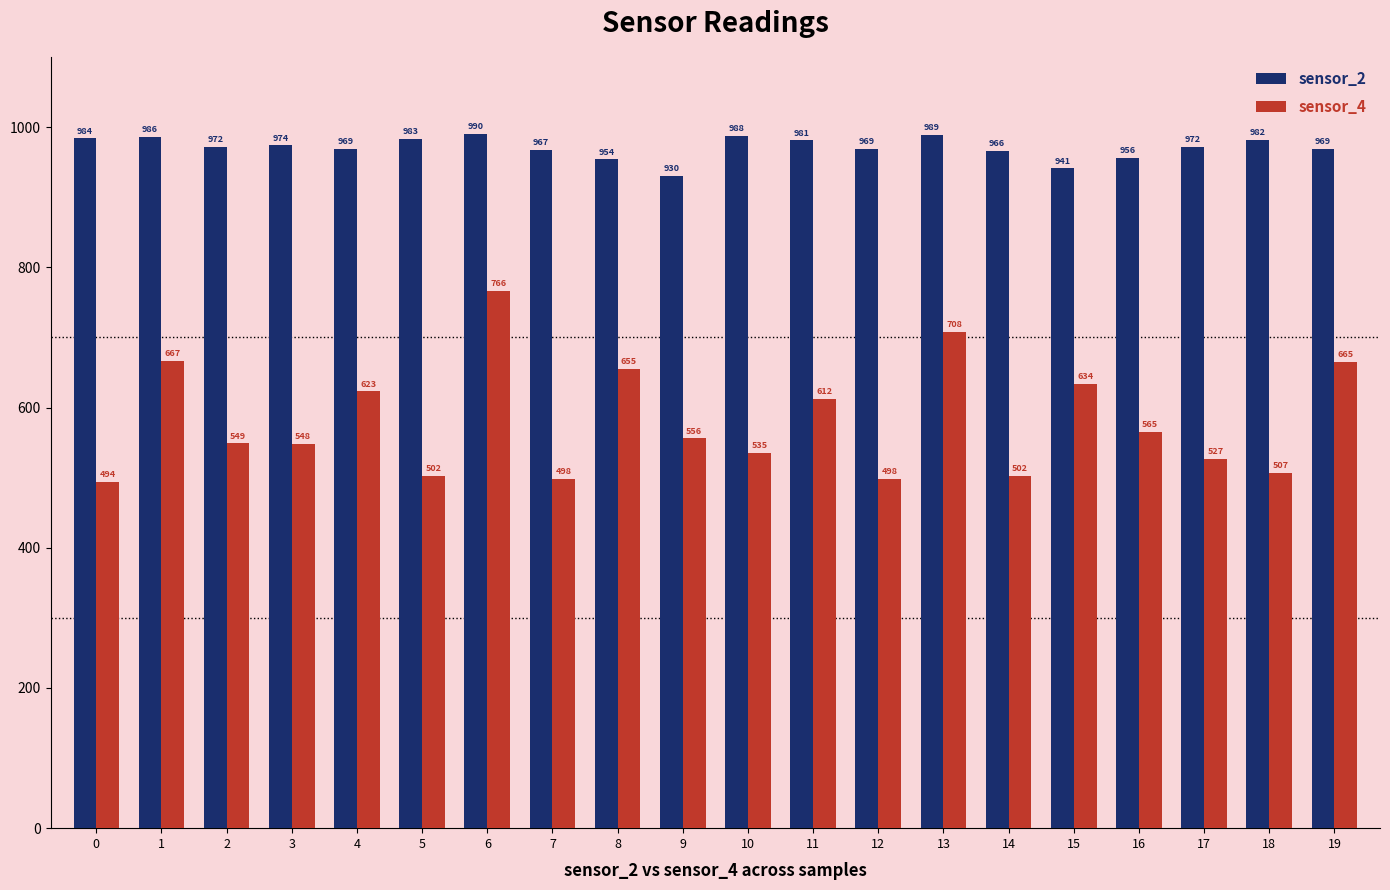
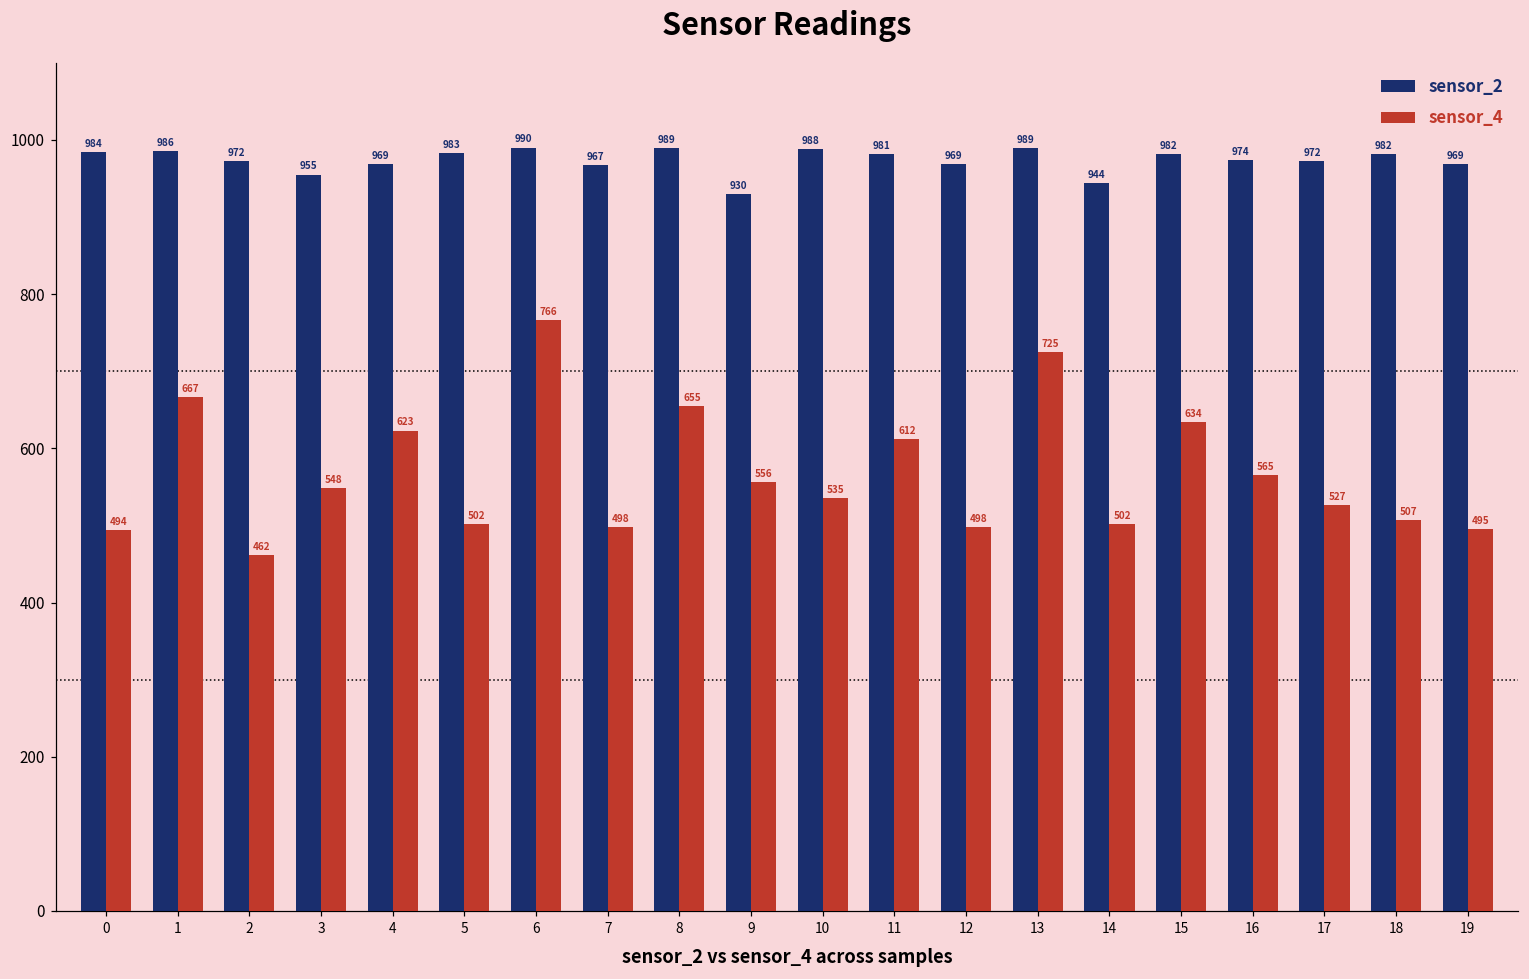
  {
    "sensor_2": {
      "0": 984,
      "1": 986,
      "2": 972,
-     "3": 974,
+     "3": 955,
      "4": 969,
      "5": 983,
      "6": 990,
      "7": 967,
-     "8": 954,
+     "8": 989,
      "9": 930,
      "10": 988,
      "11": 981,
      "12": 969,
      "13": 989,
-     "14": 966,
-     "15": 941,
-     "16": 956,
+     "14": 944,
+     "15": 982,
+     "16": 974,
      "17": 972,
      "18": 982,
      "19": 969
    },
    "sensor_4": {
      "0": 494,
      "1": 667,
-     "2": 549,
+     "2": 462,
      "3": 548,
      "4": 623,
      "5": 502,
      "6": 766,
      "7": 498,
      "8": 655,
      "9": 556,
      "10": 535,
      "11": 612,
      "12": 498,
-     "13": 708,
+     "13": 725,
      "14": 502,
      "15": 634,
      "16": 565,
      "17": 527,
      "18": 507,
-     "19": 665
+     "19": 495
    }
  }
